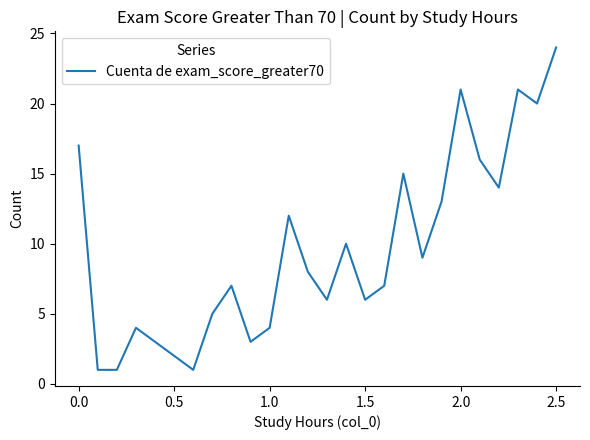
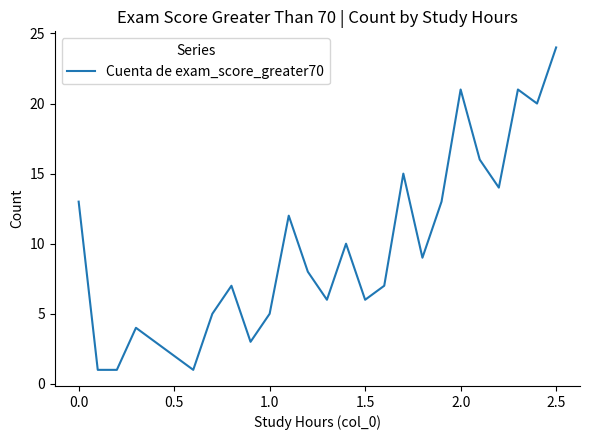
  {
-   "0.0": 17,
+   "0.0": 13,
    "0.5": 2,
-   "1.0": 4,
+   "1.0": 5,
    "1.5": 6,
    "2.0": 21,
    "2.5": 24
  }
